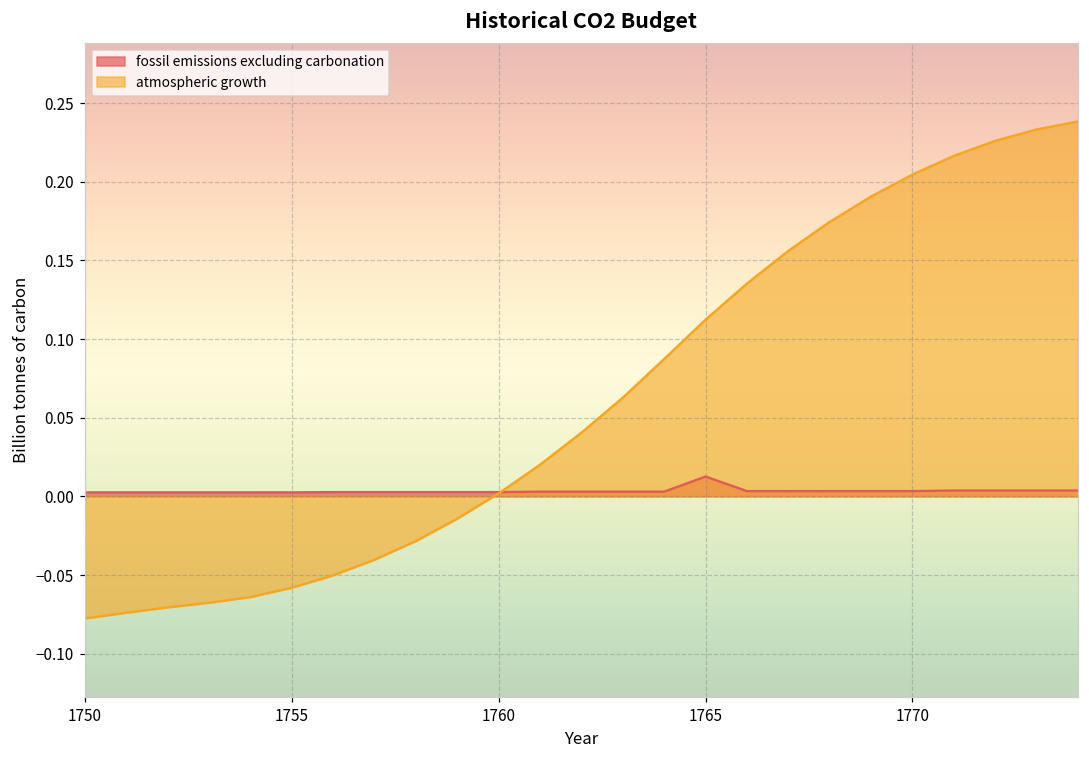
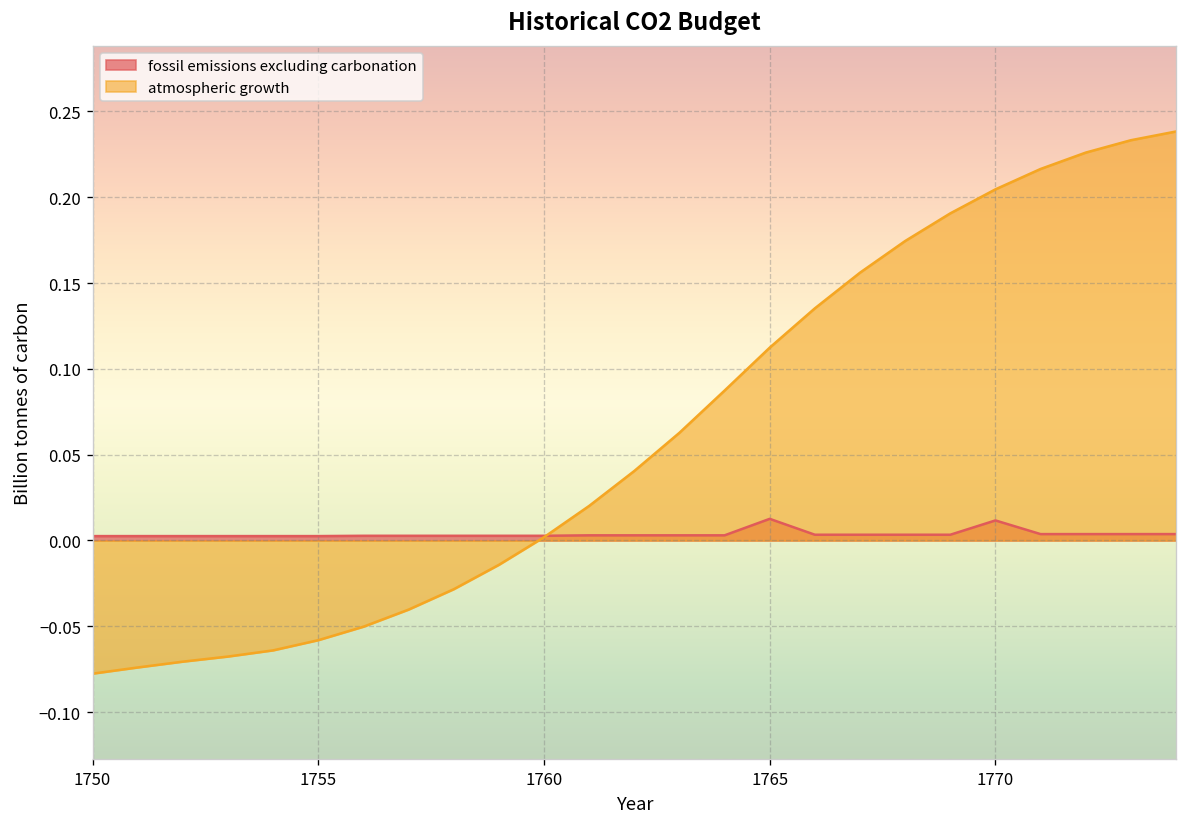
  {
    "fossil emissions excluding carbonation": {
      "1750": 0.003,
      "1755": 0.003,
      "1765": 0.013,
-     "1770": 0.003
+     "1770": 0.012
    }
  }
